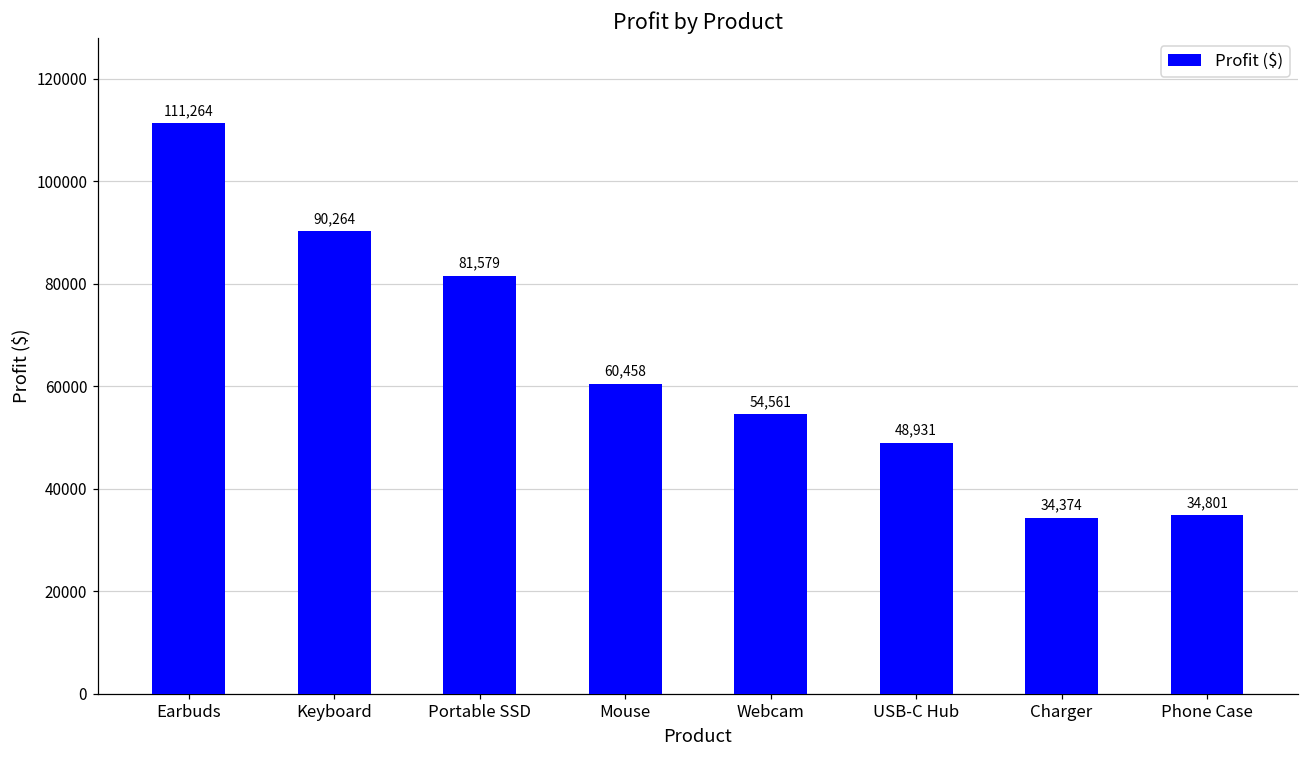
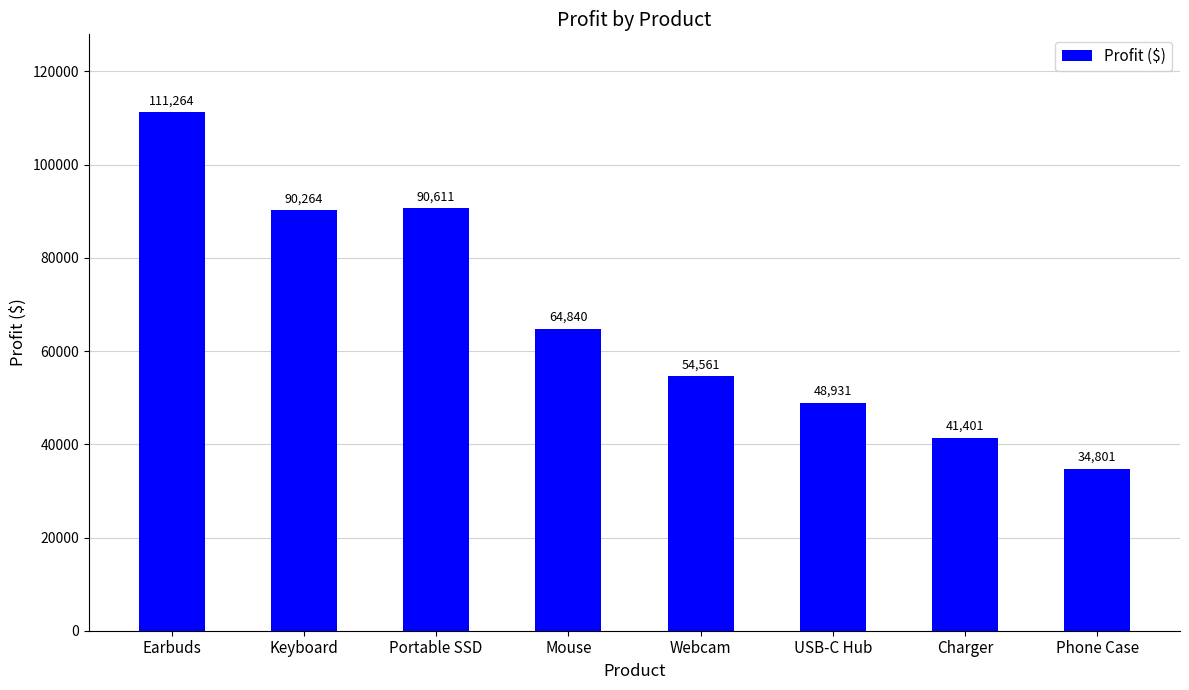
  {
    "Earbuds": "111,264",
    "Keyboard": "90,264",
-   "Portable SSD": "81,579",
-   "Mouse": "60,458",
+   "Portable SSD": "90,611",
+   "Mouse": "64,840",
    "Webcam": "54,561",
    "USB-C Hub": "48,931",
-   "Charger": "34,374",
+   "Charger": "41,401",
    "Phone Case": "34,801"
  }
